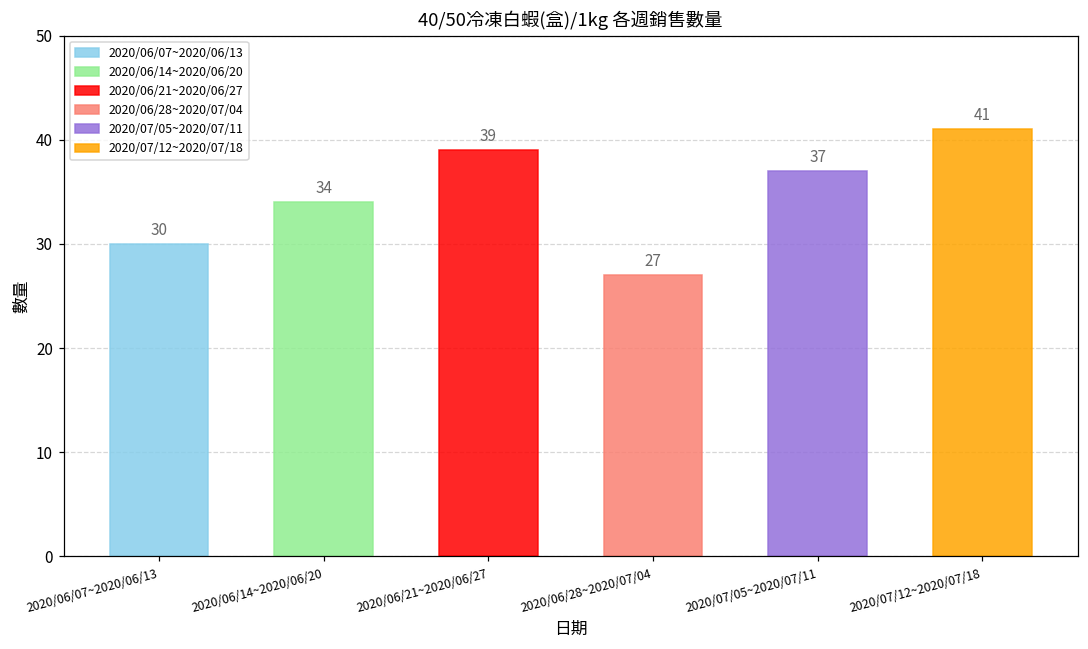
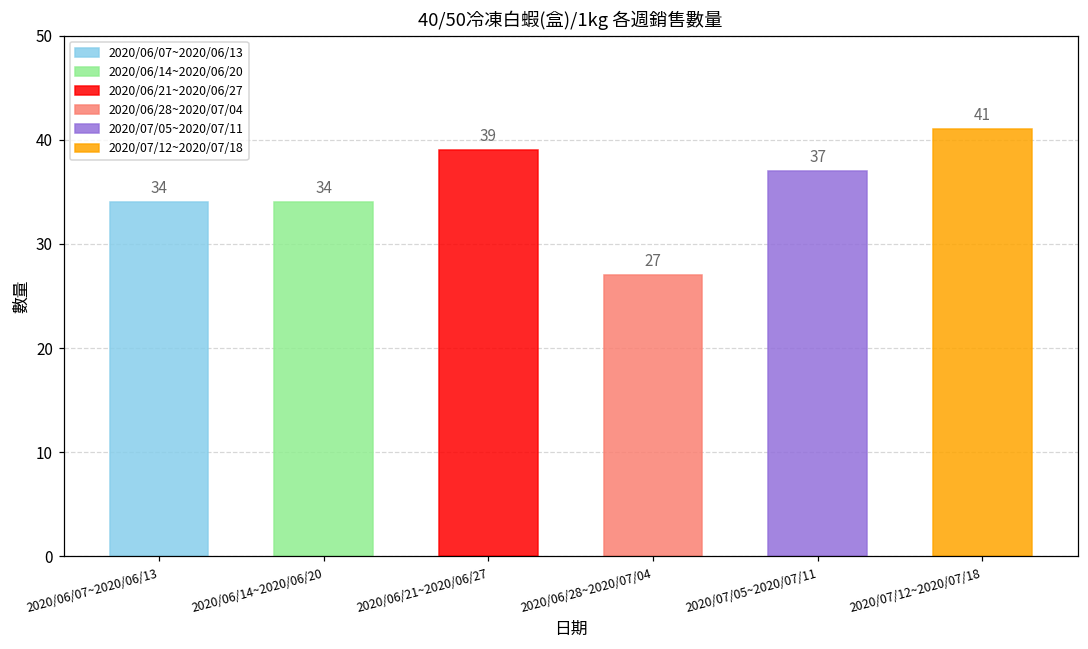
  {
-   "2020/06/07~2020/06/13": 30,
+   "2020/06/07~2020/06/13": 34,
    "2020/06/14~2020/06/20": 34,
    "2020/06/21~2020/06/27": 39,
    "2020/06/28~2020/07/04": 27,
    "2020/07/05~2020/07/11": 37,
    "2020/07/12~2020/07/18": 41
  }
